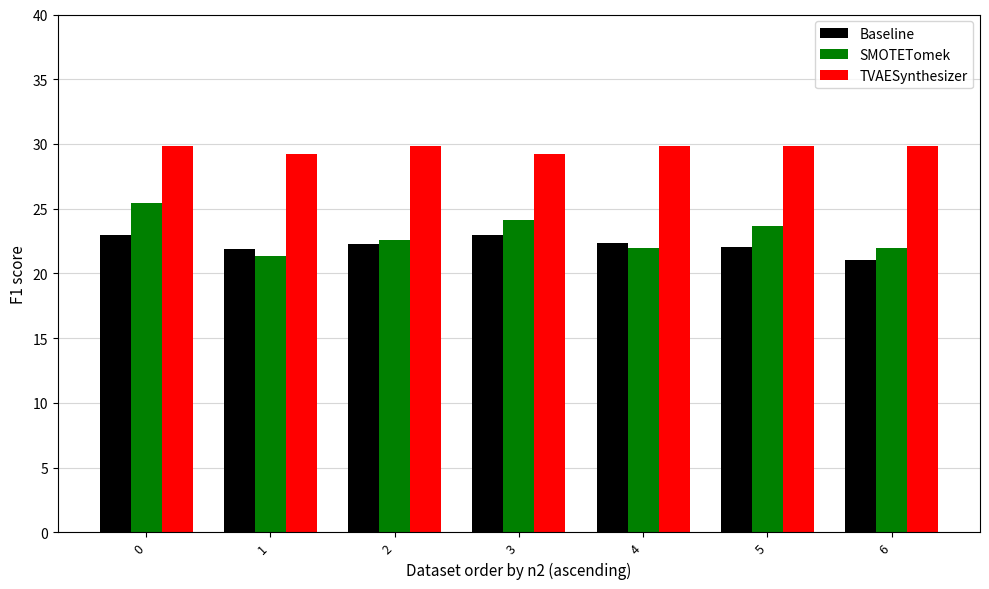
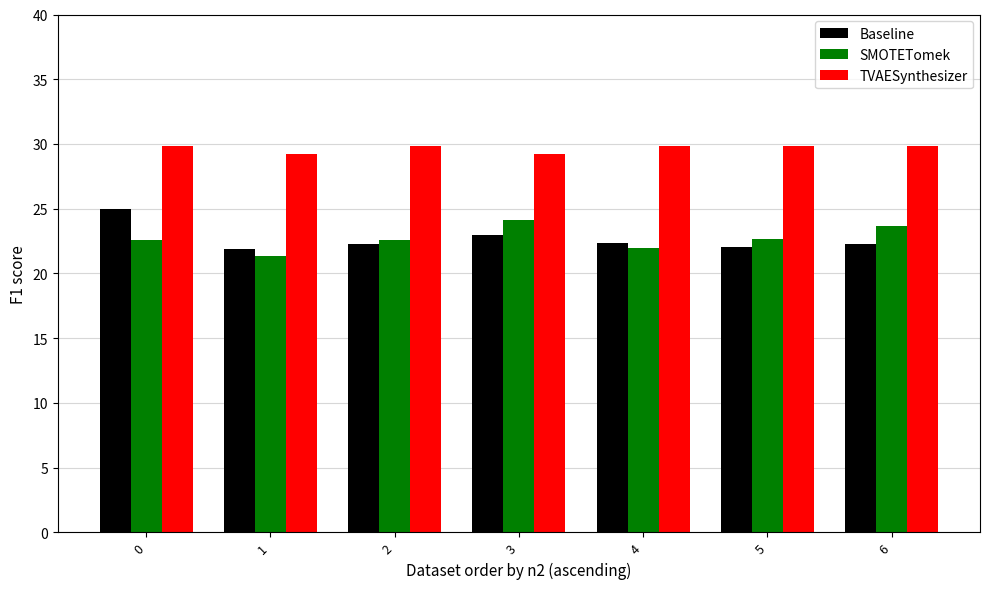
  {
    "Baseline": {
-     "0": 23.0,
+     "0": 25.0,
      "1": 21.9,
      "2": 22.3,
      "3": 23.0,
      "4": 22.3,
      "5": 22.0,
-     "6": 21.1
+     "6": 22.3
    },
    "SMOTETomek": {
-     "0": 25.5,
+     "0": 22.6,
      "1": 21.3,
      "2": 22.6,
      "3": 24.2,
      "4": 22.0,
-     "5": 23.6,
-     "6": 22.0
+     "5": 22.7,
+     "6": 23.6
    },
    "TVAESynthesizer": {
      "0": 29.9,
      "1": 29.3,
      "2": 29.9,
      "3": 29.3,
      "4": 29.9,
      "5": 29.9,
      "6": 29.9
    }
  }
